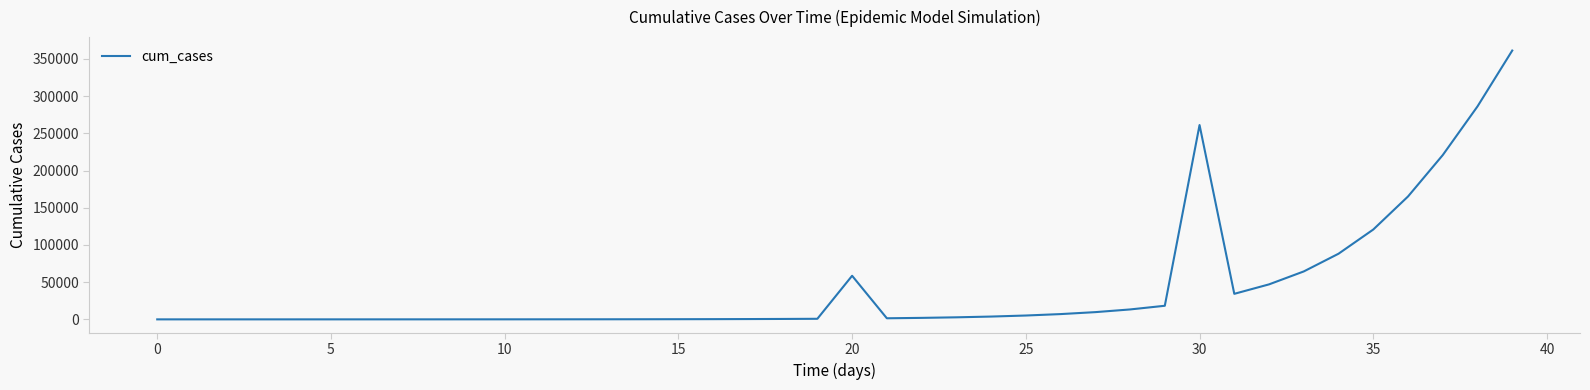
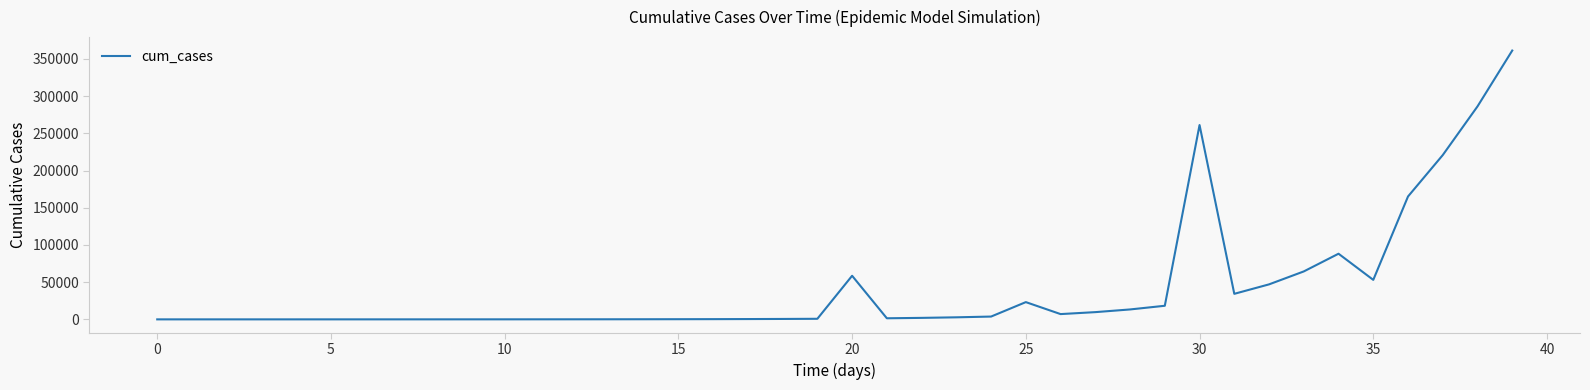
  {
    "0": 0,
    "5": 0,
    "10": 0,
    "15": 0,
    "20": 60000,
-   "25": 10000,
+   "25": 20000,
    "30": 260000,
-   "35": 120000
+   "35": 50000
  }
